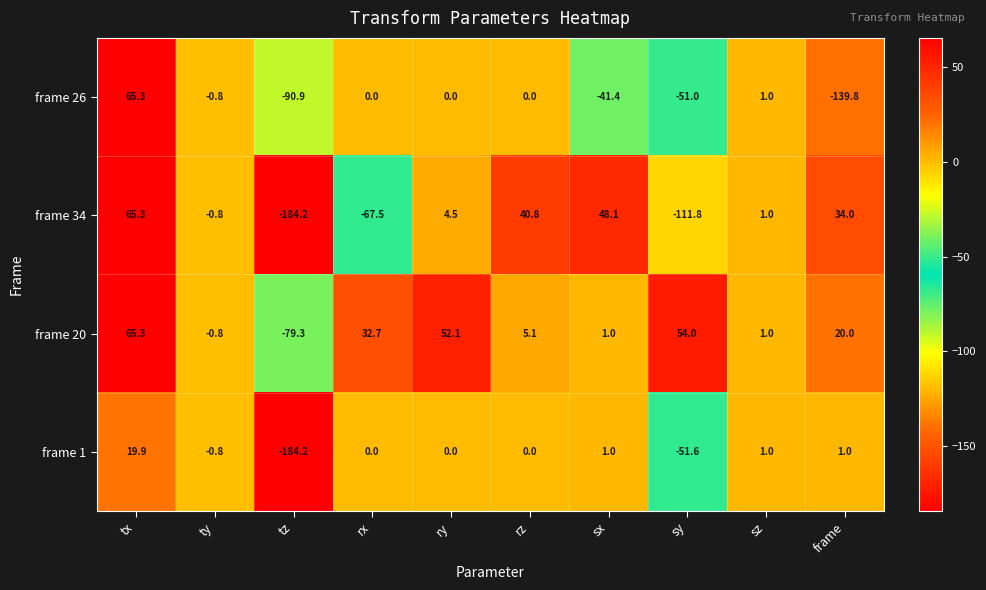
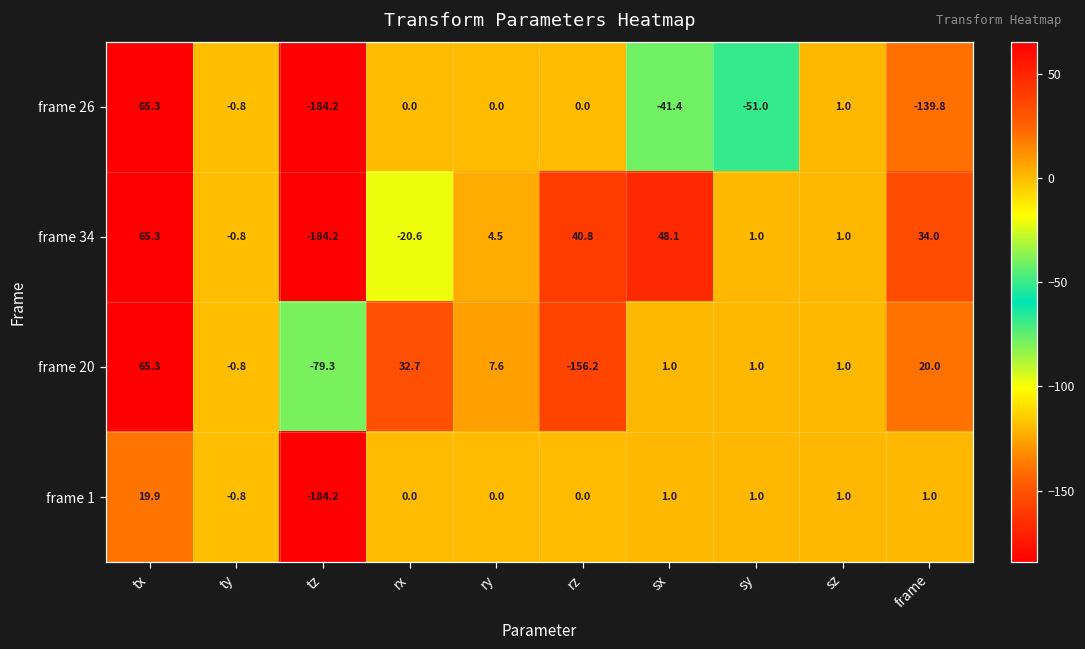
  {
    "frame 26": {
      "tx": 65.3,
      "ty": -0.8,
-     "tz": -90.9,
+     "tz": -184.2,
      "rx": 0.0,
      "ry": 0.0,
      "rz": 0.0,
      "sx": -41.4,
      "sy": -51.0,
      "sz": 1.0,
      "frame": -139.8
    },
    "frame 34": {
      "tx": 65.3,
      "ty": -0.8,
      "tz": -184.2,
-     "rx": -67.5,
+     "rx": -20.6,
      "ry": 4.5,
      "rz": 40.8,
      "sx": 48.1,
-     "sy": -111.8,
+     "sy": 1.0,
      "sz": 1.0,
      "frame": 34.0
    },
    "frame 20": {
      "tx": 65.3,
      "ty": -0.8,
      "tz": -79.3,
      "rx": 32.7,
-     "ry": 52.1,
-     "rz": 5.1,
+     "ry": 7.6,
+     "rz": -156.2,
      "sx": 1.0,
-     "sy": 54.0,
+     "sy": 1.0,
      "sz": 1.0,
      "frame": 20.0
    },
    "frame 1": {
      "tx": 19.9,
      "ty": -0.8,
      "tz": -184.2,
      "rx": 0.0,
      "ry": 0.0,
      "rz": 0.0,
      "sx": 1.0,
-     "sy": -51.6,
+     "sy": 1.0,
      "sz": 1.0,
      "frame": 1.0
    }
  }
